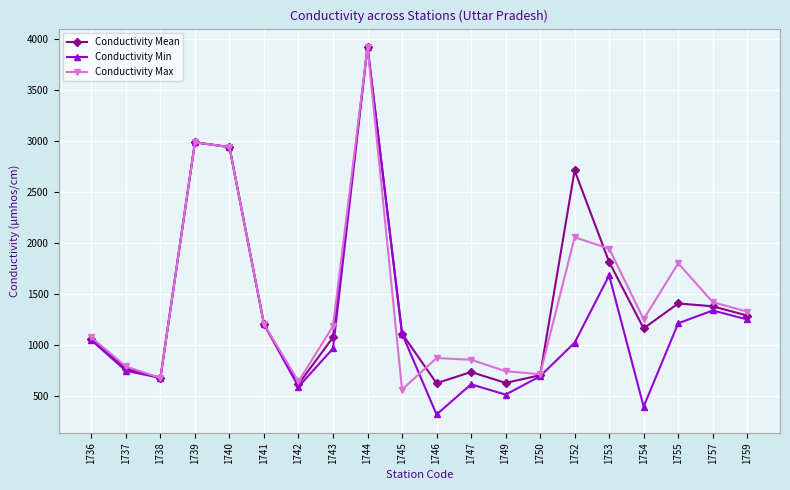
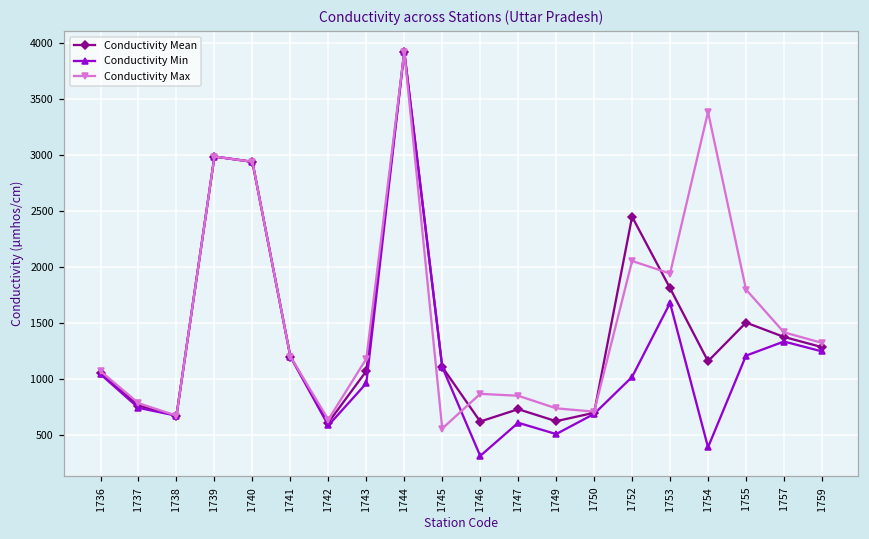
  {
    "Conductivity Mean": {
      "1742": 610,
      "1743": 1070,
      "1746": 620,
      "1747": 730,
      "1749": 630,
-     "1752": 2710,
+     "1752": 2450,
      "1753": 1810,
      "1754": 1160,
-     "1755": 1410,
+     "1755": 1510,
      "1757": 1380,
      "1759": 1290
    },
    "Conductivity Min": {
      "1742": 590,
      "1743": 960,
      "1746": 320,
      "1747": 610,
      "1749": 510,
      "1752": 1020,
      "1753": 1680,
      "1754": 390,
      "1755": 1210,
      "1757": 1340,
      "1759": 1250
    },
    "Conductivity Max": {
      "1742": 640,
      "1743": 1180,
      "1745": 560,
      "1746": 870,
      "1747": 850,
      "1749": 740,
      "1752": 2060,
      "1753": 1940,
-     "1754": 1250,
+     "1754": 3390,
      "1755": 1800,
      "1757": 1420,
      "1759": 1320
    }
  }
